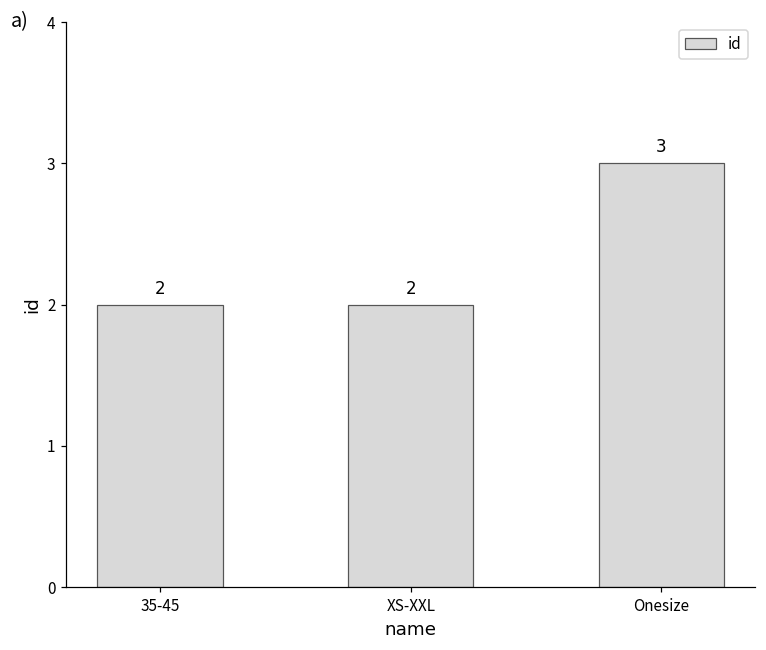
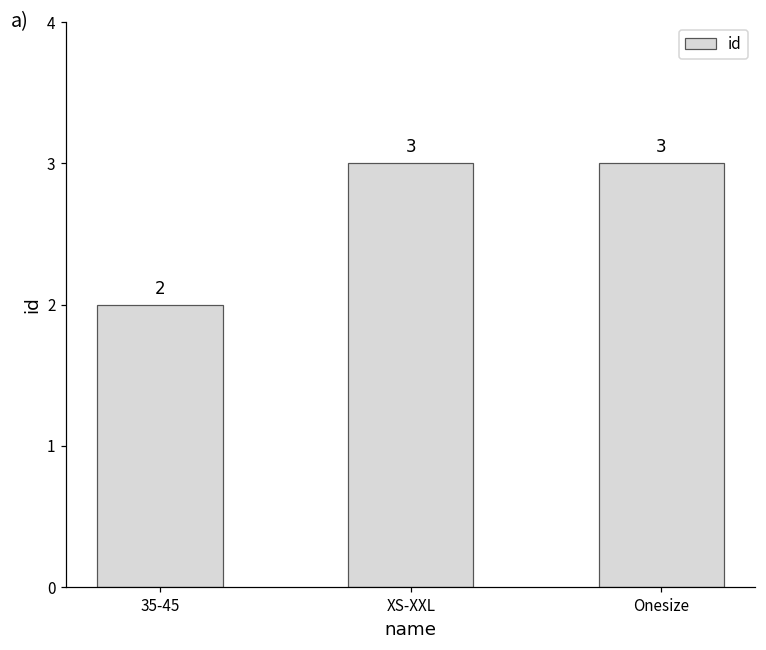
  {
    "35-45": 2,
-   "XS-XXL": 2,
+   "XS-XXL": 3,
    "Onesize": 3
  }
